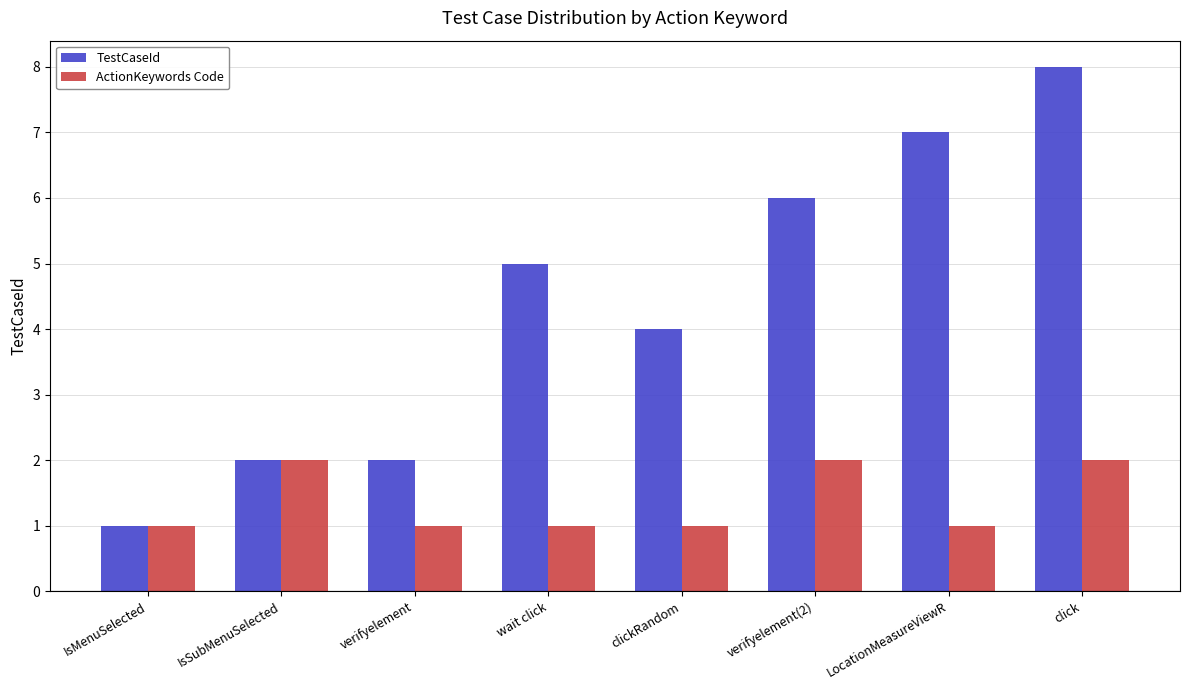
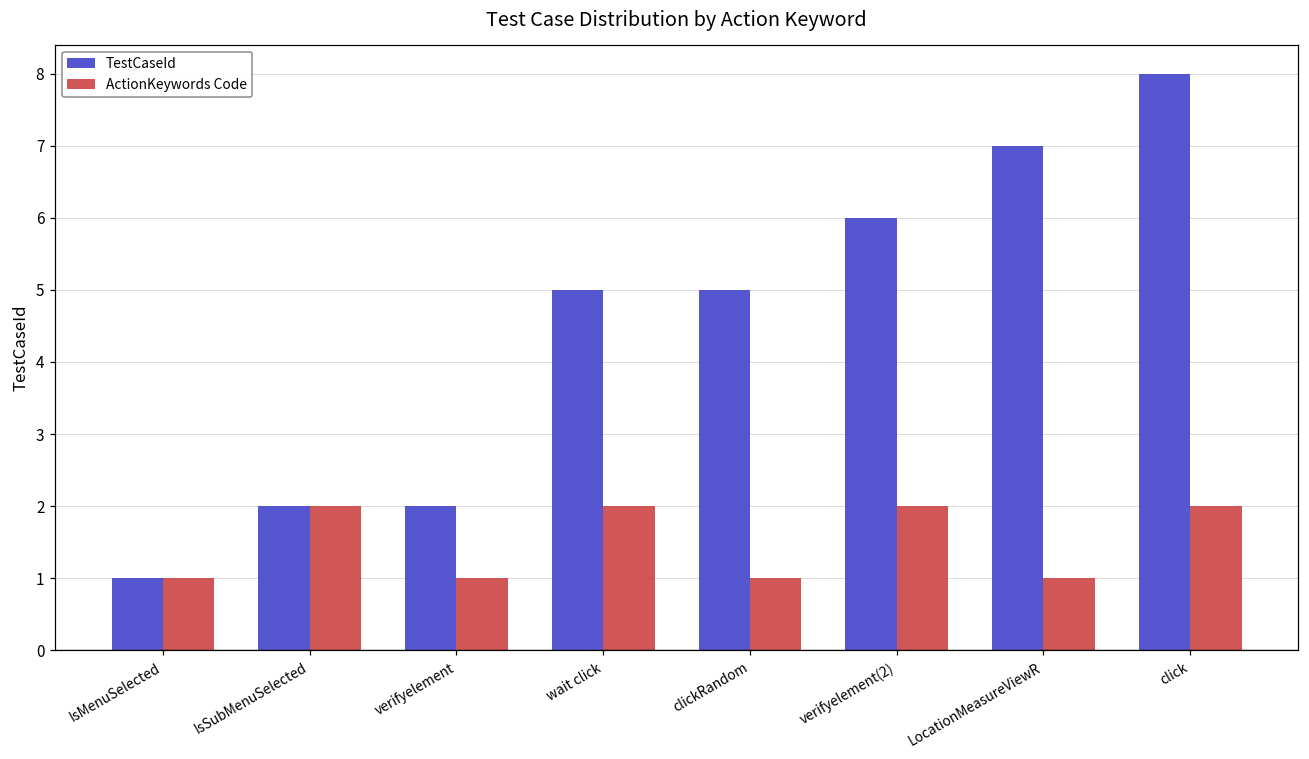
  {
    "TestCaseId": {
      "IsMenuSelected": 1,
      "IsSubMenuSelected": 2,
      "verifyelement": 2,
      "wait click": 5,
-     "clickRandom": 4,
+     "clickRandom": 5,
      "verifyelement(2)": 6,
      "LocationMeasureViewR": 7,
      "click": 8
    },
    "ActionKeywords Code": {
      "IsMenuSelected": 1,
      "IsSubMenuSelected": 2,
      "verifyelement": 1,
-     "wait click": 1,
+     "wait click": 2,
      "clickRandom": 1,
      "verifyelement(2)": 2,
      "LocationMeasureViewR": 1,
      "click": 2
    }
  }
